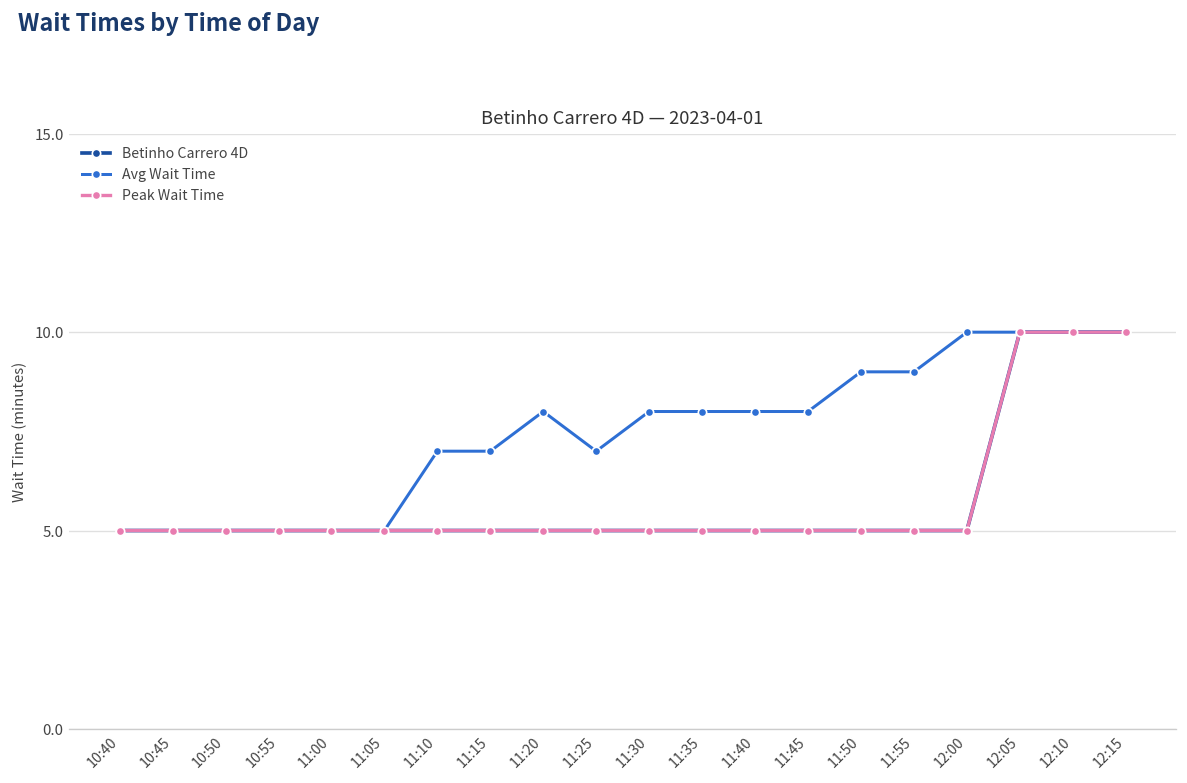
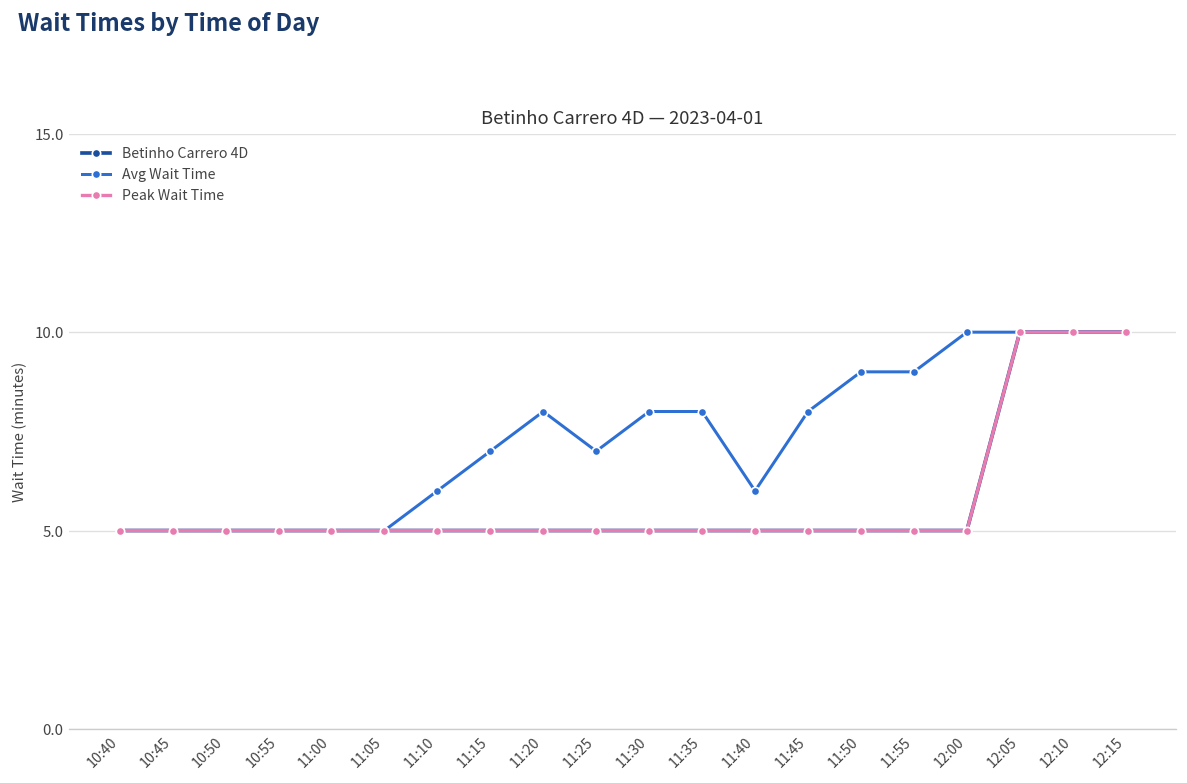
  {
    "Peak Wait Time": {
      "11:10": 5,
      "11:15": 5,
      "11:20": 5,
      "11:25": 5,
      "11:30": 5,
      "11:35": 5,
      "11:40": 5,
      "11:45": 5,
      "11:50": 5,
      "11:55": 5,
      "12:00": 5
    },
    "Avg Wait Time": {
-     "11:10": 7,
+     "11:10": 6,
      "11:15": 7,
      "11:20": 8,
      "11:25": 7,
      "11:30": 8,
      "11:35": 8,
-     "11:40": 8,
+     "11:40": 6,
      "11:45": 8,
      "11:50": 9,
      "11:55": 9,
      "12:00": 10
    }
  }
